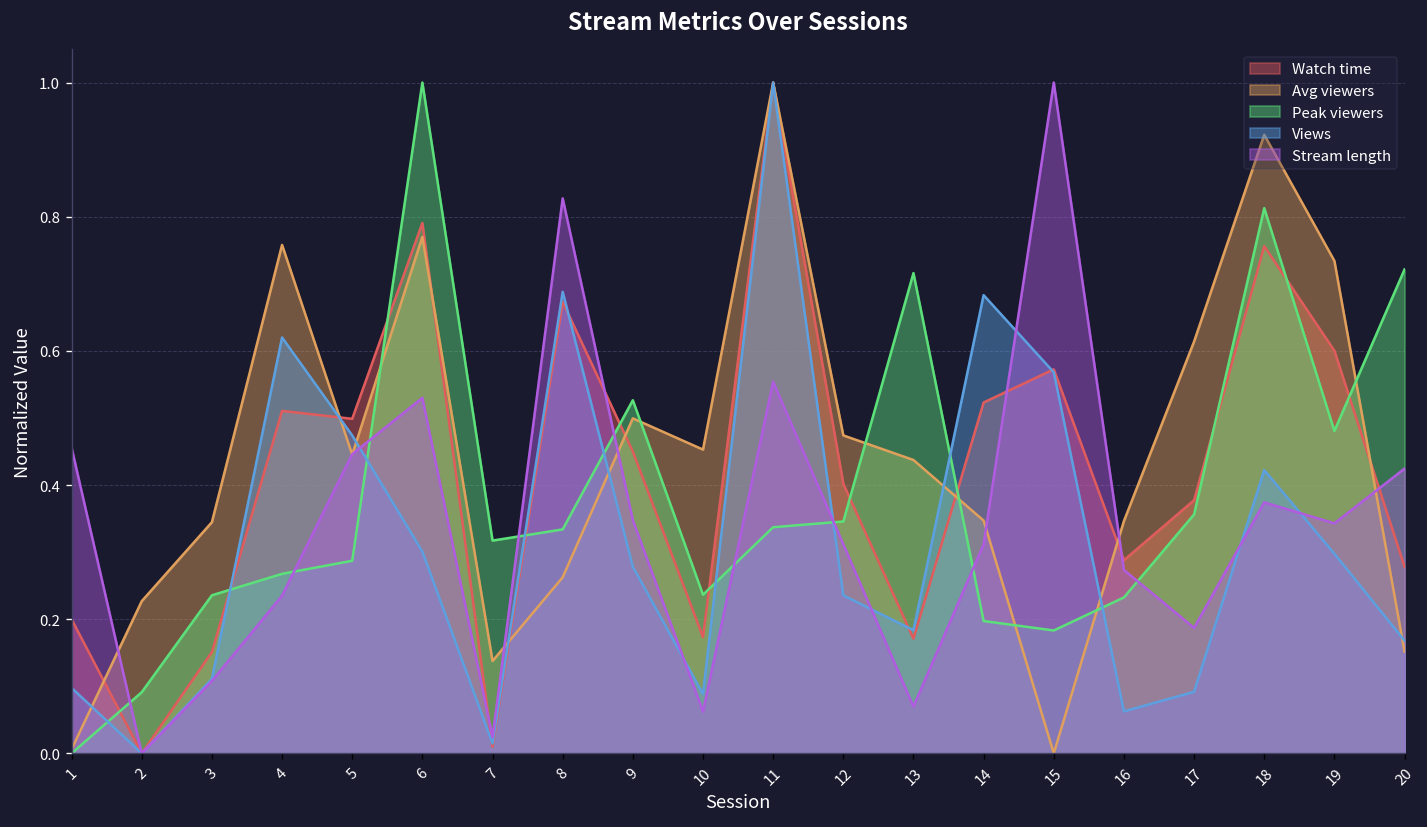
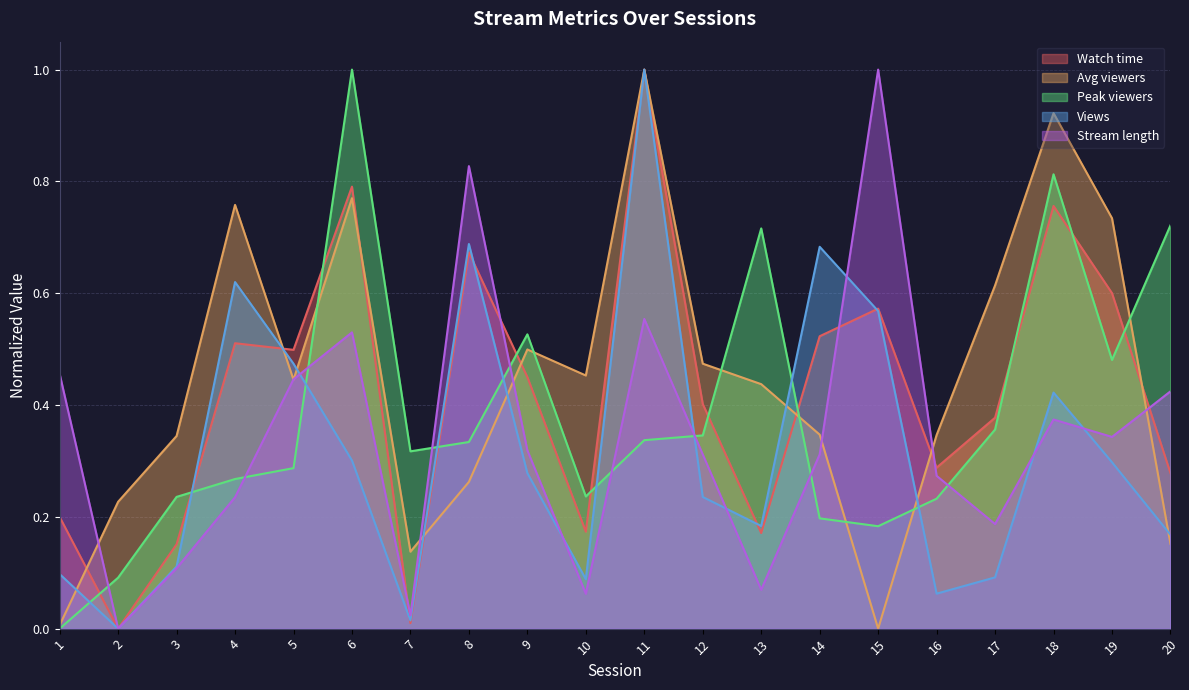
  {
    "Peak viewers": {
      "1": 0.00,
      "2": 0.09,
      "3": 0.24,
      "4": 0.27,
      "5": 0.29,
      "6": 1.00,
      "7": 0.32,
      "8": 0.33,
      "9": 0.53,
      "10": 0.24,
      "11": 0.34,
      "12": 0.35,
      "13": 0.72,
      "14": 0.20,
      "15": 0.18,
      "16": 0.23,
      "17": 0.36,
      "18": 0.81,
      "19": 0.48,
      "20": 0.72
    },
    "Views": {
      "1": 0.10,
      "4": 0.62,
      "5": 0.47,
      "6": 0.30,
      "7": 0.01,
      "8": 0.69,
      "9": 0.28,
      "10": 0.09,
      "12": 0.24,
      "13": 0.18,
      "14": 0.68,
      "16": 0.06,
      "17": 0.09,
      "18": 0.42,
      "19": 0.30,
      "20": 0.17
    },
    "Stream length": {
      "1": 0.46,
      "4": 0.24,
      "6": 0.53,
      "7": 0.02,
      "8": 0.83,
-     "9": 0.35,
+     "9": 0.32,
      "10": 0.06,
      "11": 0.55,
      "12": 0.31,
      "13": 0.07,
      "14": 0.31,
      "15": 1.00,
      "16": 0.27,
      "17": 0.19,
      "18": 0.37,
      "19": 0.34,
      "20": 0.42
    }
  }
